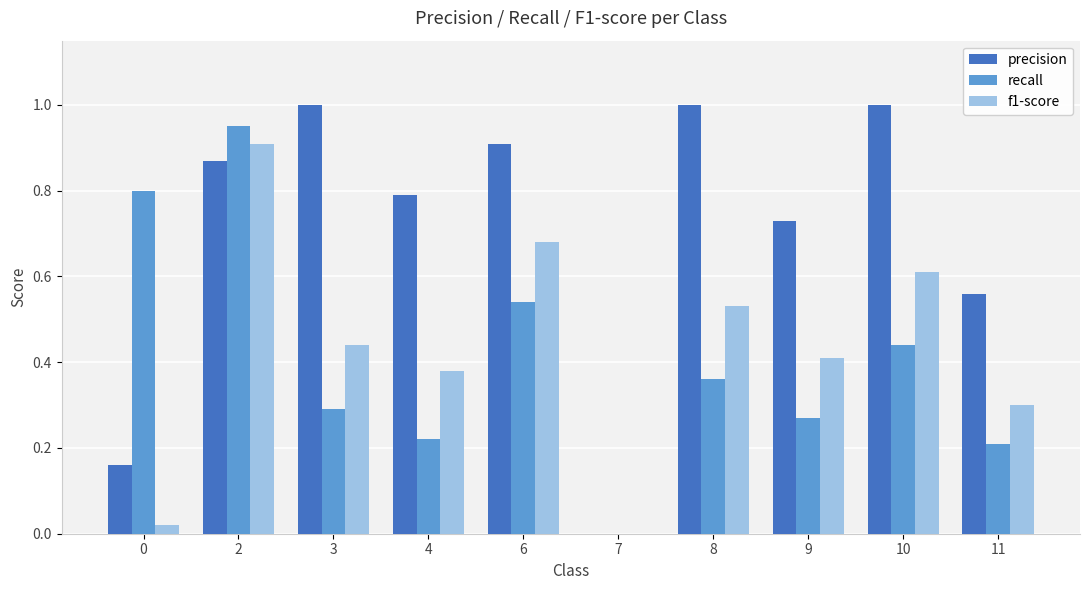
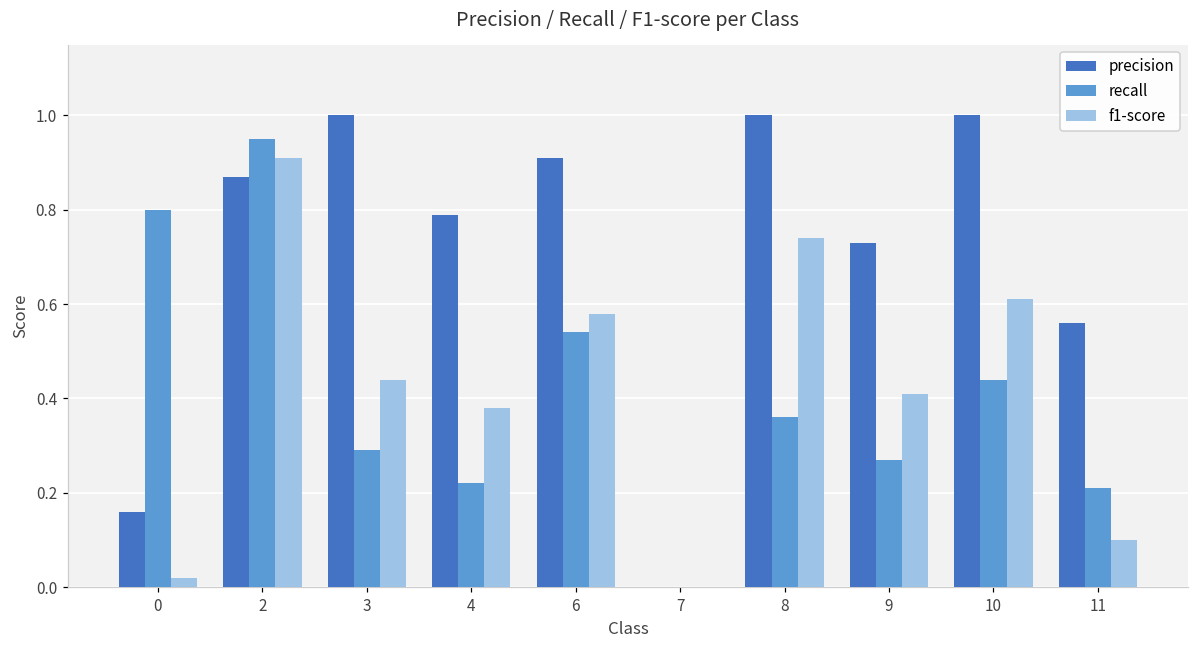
  {
    "f1-score": {
      "0": 0.02,
      "2": 0.91,
      "3": 0.44,
      "4": 0.38,
-     "6": 0.68,
+     "6": 0.58,
      "7": 0.00,
-     "8": 0.53,
+     "8": 0.74,
      "9": 0.41,
      "10": 0.61,
-     "11": 0.3
+     "11": 0.1
    }
  }
